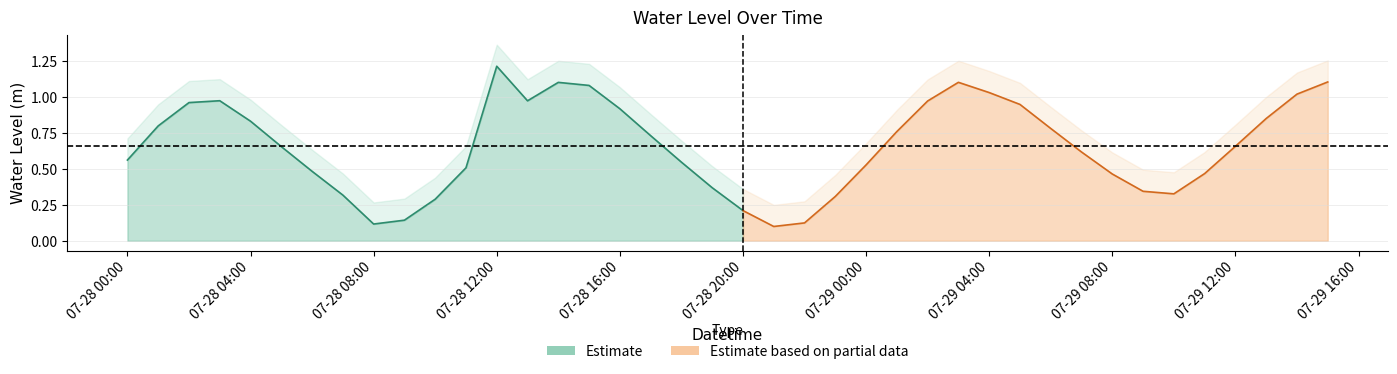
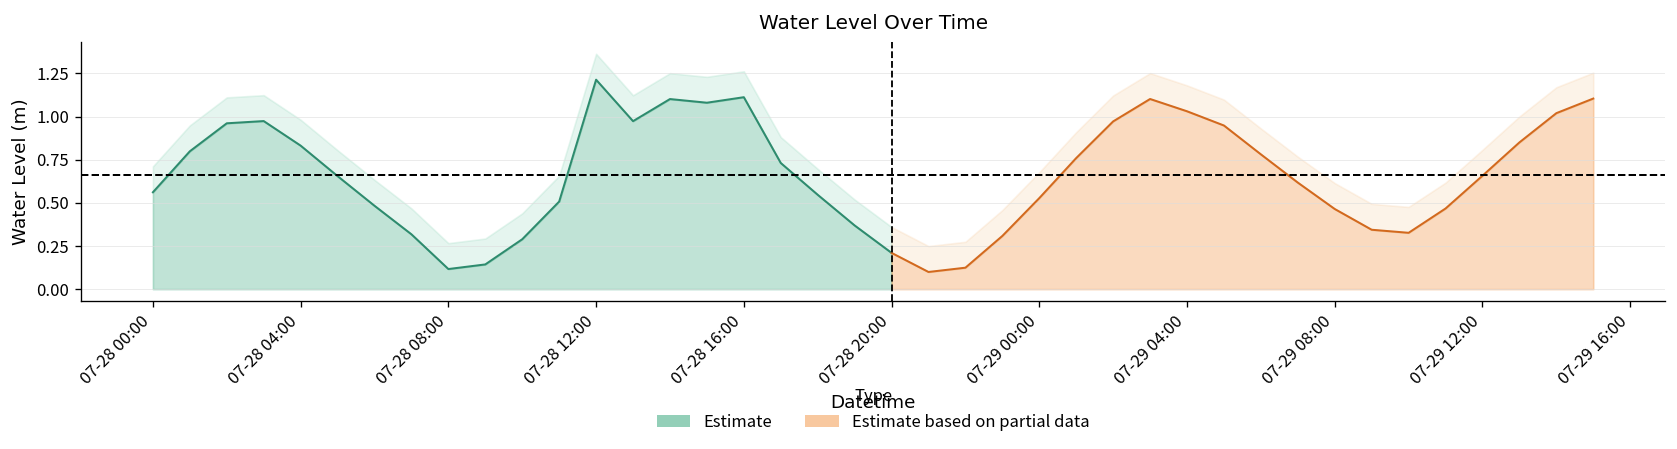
  {
    "Estimate": {
      "07-28 00:00": 0.56,
      "07-28 04:00": 0.83,
      "07-28 08:00": 0.12,
      "07-28 12:00": 1.21,
-     "07-28 16:00": 0.92
+     "07-28 16:00": 1.11
    },
    "Estimate based on partial data": {
      "07-29 00:00": 0.53,
      "07-29 04:00": 1.03,
      "07-29 08:00": 0.46,
      "07-29 12:00": 0.66
    }
  }
